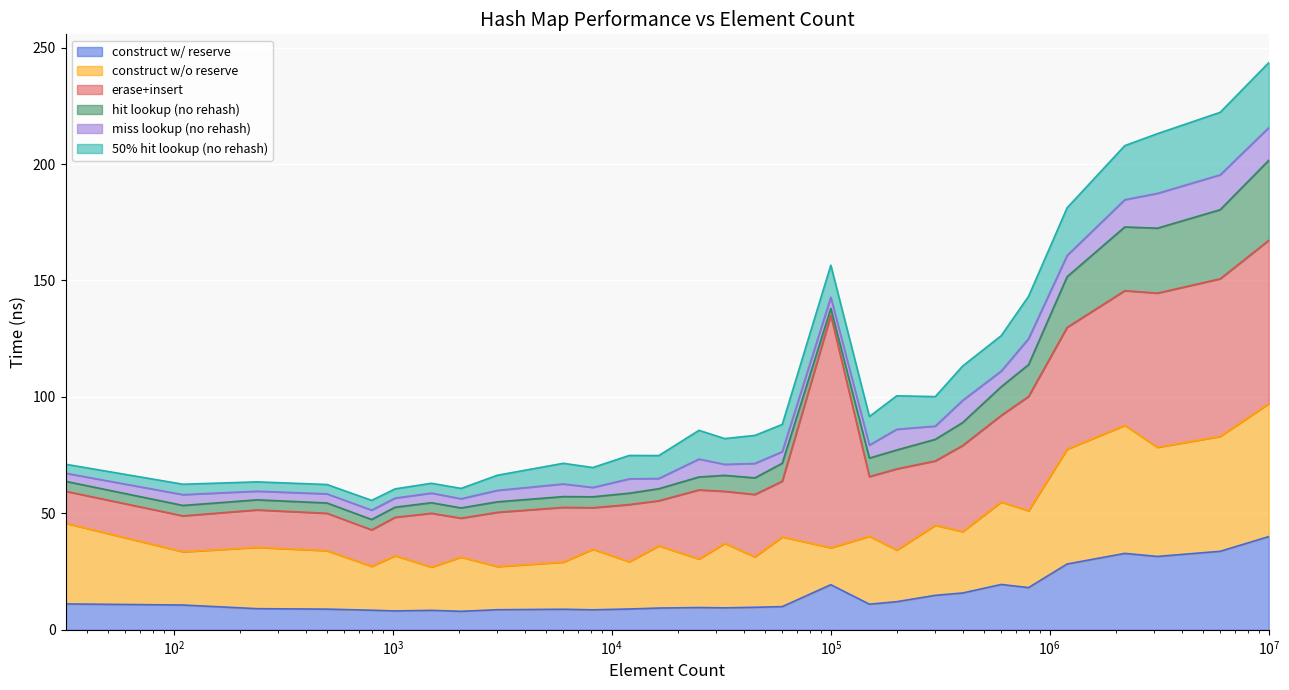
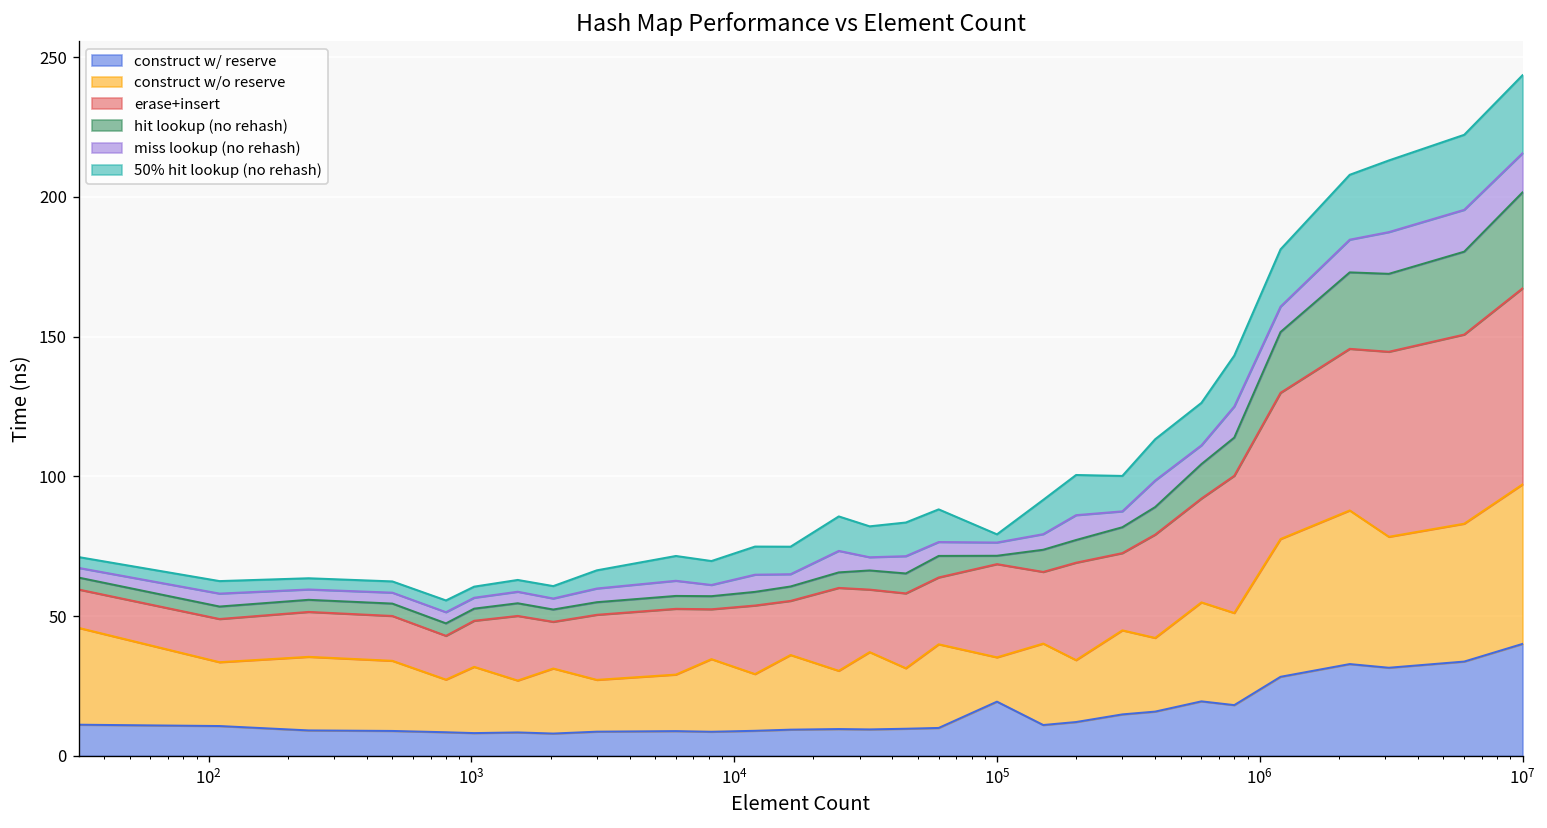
  {
    "construct w/ reserve": {
      "10^5": 19,
      "10^7": 40
    },
    "construct w/o reserve": {
      "10^5": 16,
      "10^7": 57
    },
    "erase+insert": {
-     "10^5": 100,
+     "10^5": 33,
      "10^7": 70
    },
    "hit lookup (no rehash)": {
      "10^5": 3,
      "10^7": 34
    },
    "miss lookup (no rehash)": {
      "10^5": 5,
      "10^7": 14
    },
    "50% hit lookup (no rehash)": {
-     "10^5": 14,
+     "10^5": 3,
      "10^7": 28
    }
  }
